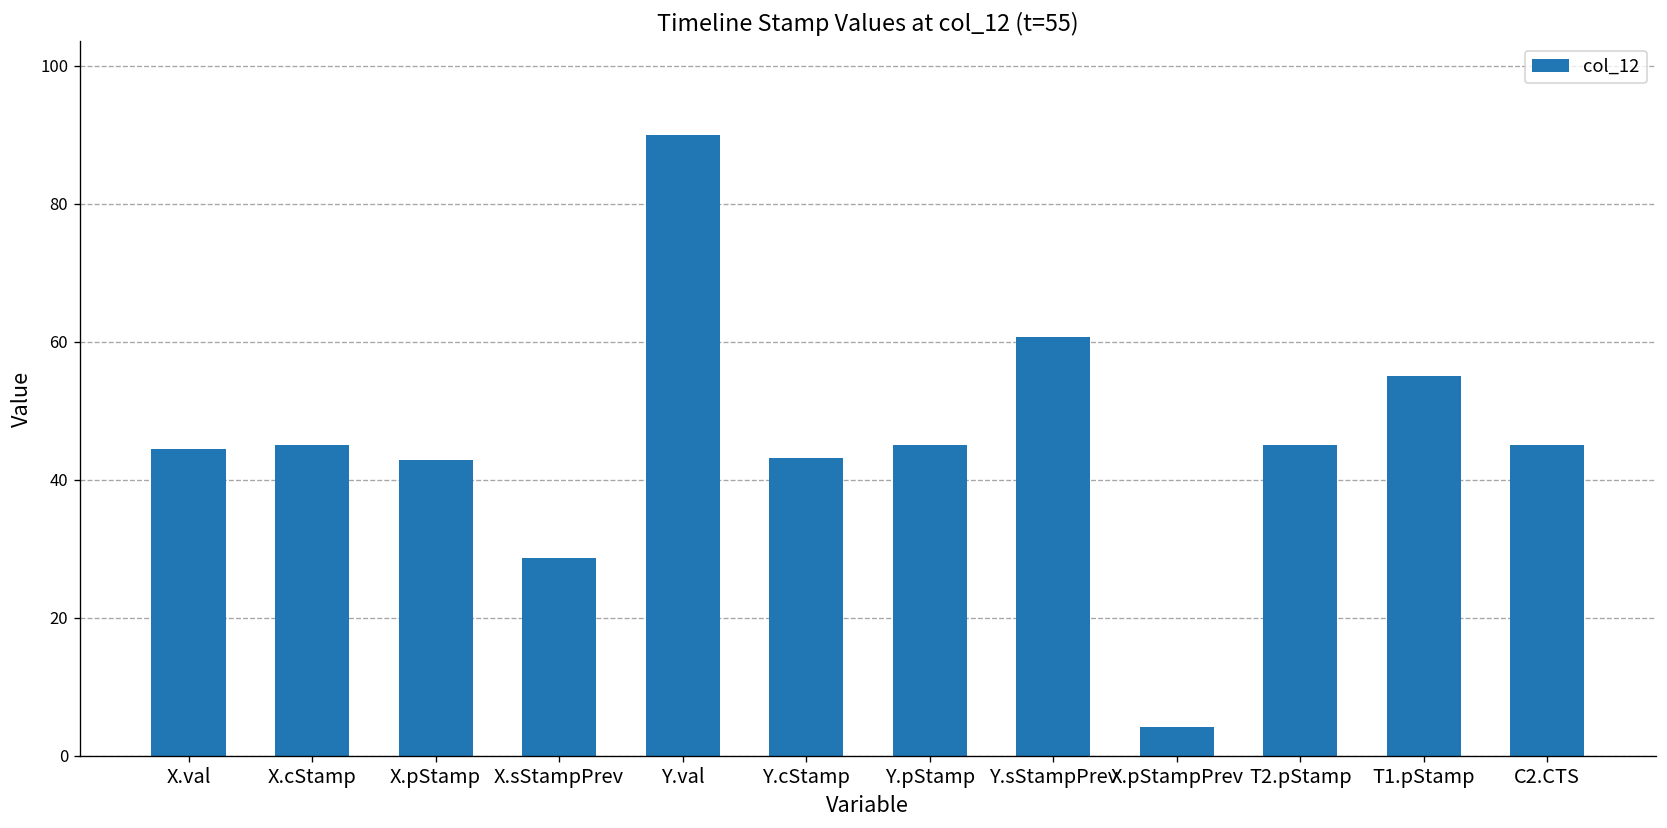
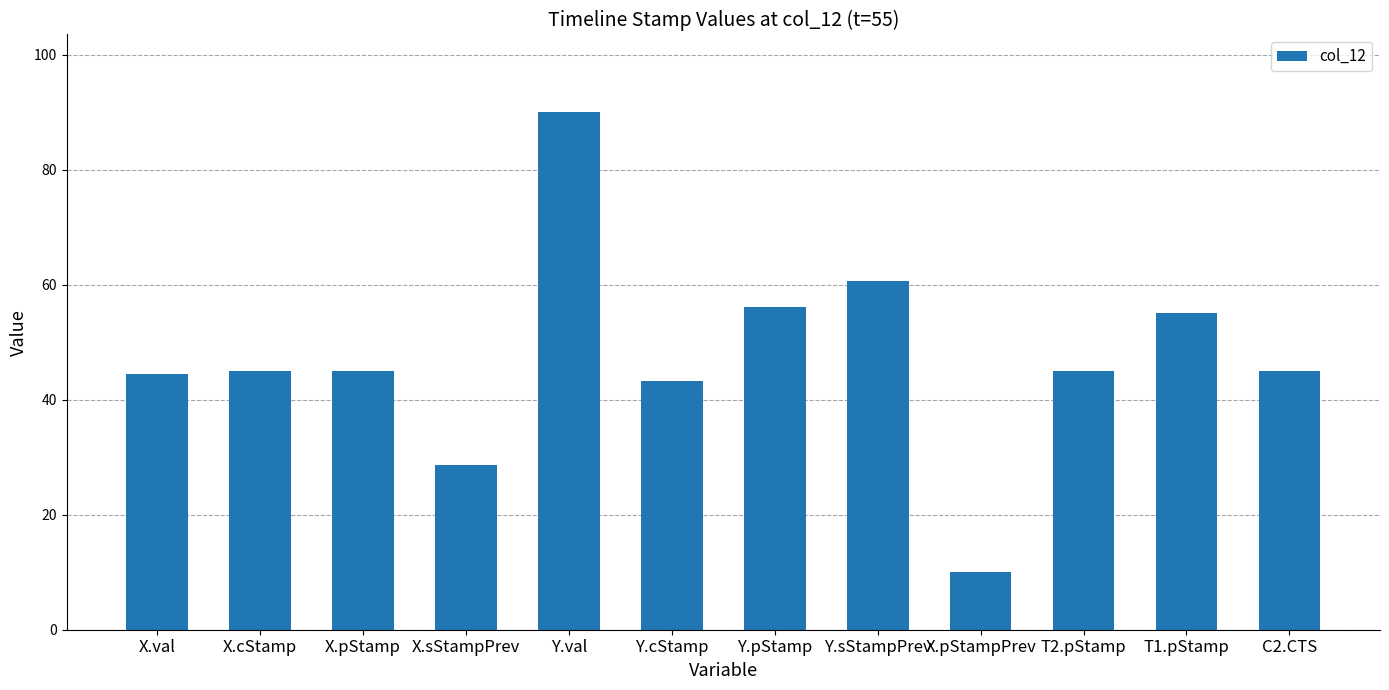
  {
    "X.val": 45,
    "X.cStamp": 45,
-   "X.pStamp": 43,
+   "X.pStamp": 45,
    "X.sStampPrev": 29,
    "Y.val": 90,
    "Y.cStamp": 43,
-   "Y.pStamp": 45,
+   "Y.pStamp": 56,
    "Y.sStampPrev": 61,
-   "X.pStampPrev": 4,
+   "X.pStampPrev": 10,
    "T2.pStamp": 45,
    "T1.pStamp": 55,
    "C2.CTS": 45
  }
